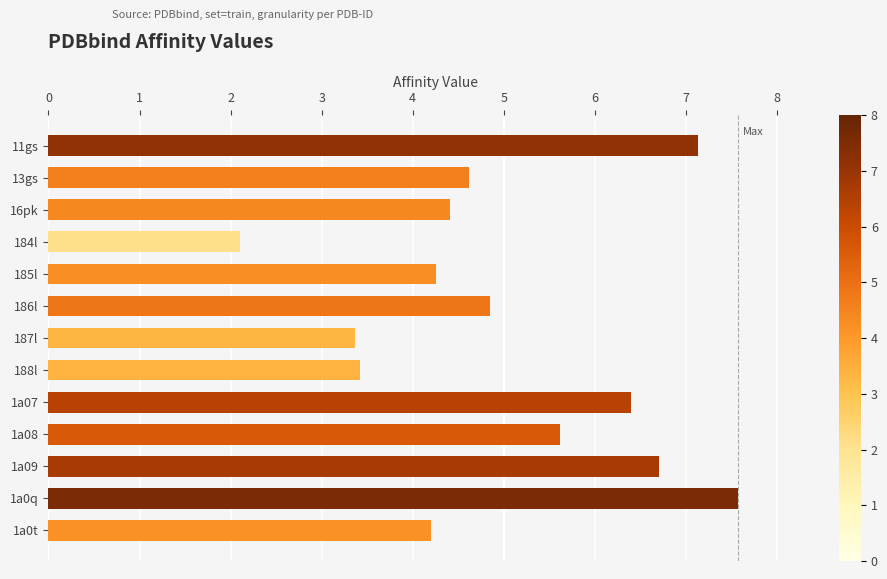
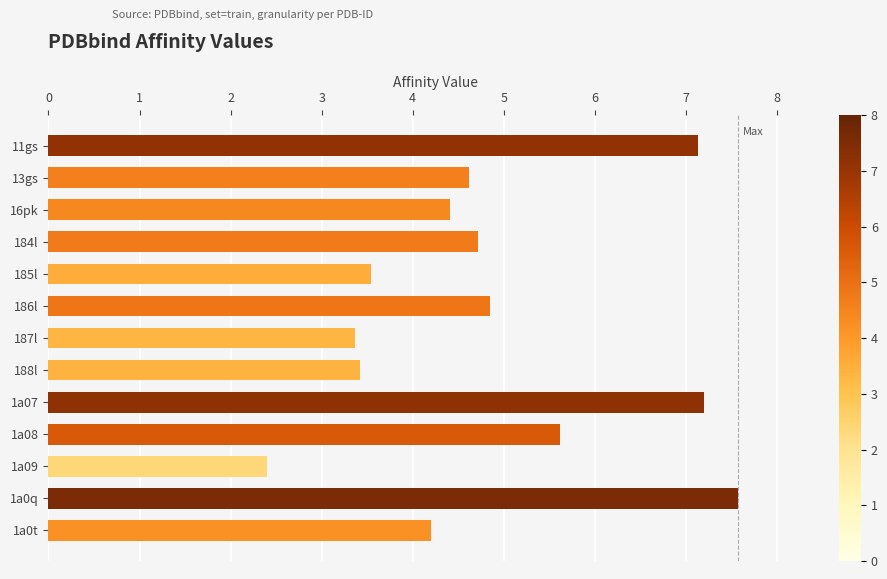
  {
    "11gs": 7.1,
    "13gs": 4.6,
    "16pk": 4.4,
-   "184l": 2.1,
-   "185l": 4.3,
+   "184l": 4.7,
+   "185l": 3.5,
    "186l": 4.9,
    "187l": 3.4,
    "188l": 3.4,
-   "1a07": 6.4,
+   "1a07": 7.2,
    "1a08": 5.6,
-   "1a09": 6.7,
+   "1a09": 2.4,
    "1a0q": 7.6,
    "1a0t": 4.2
  }
